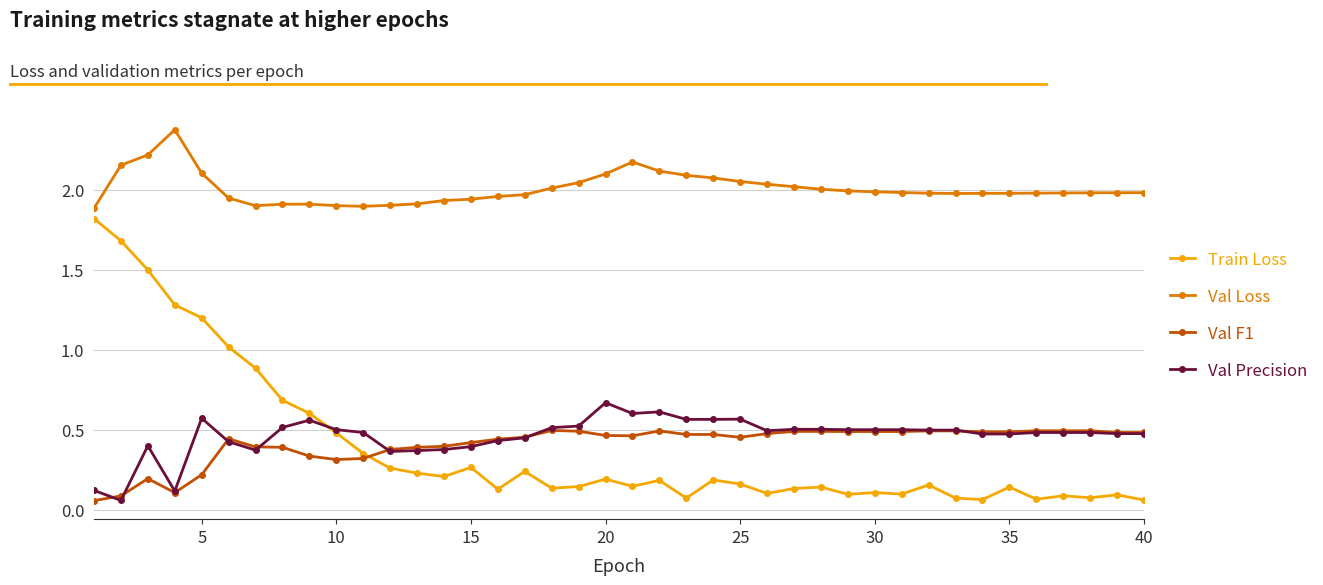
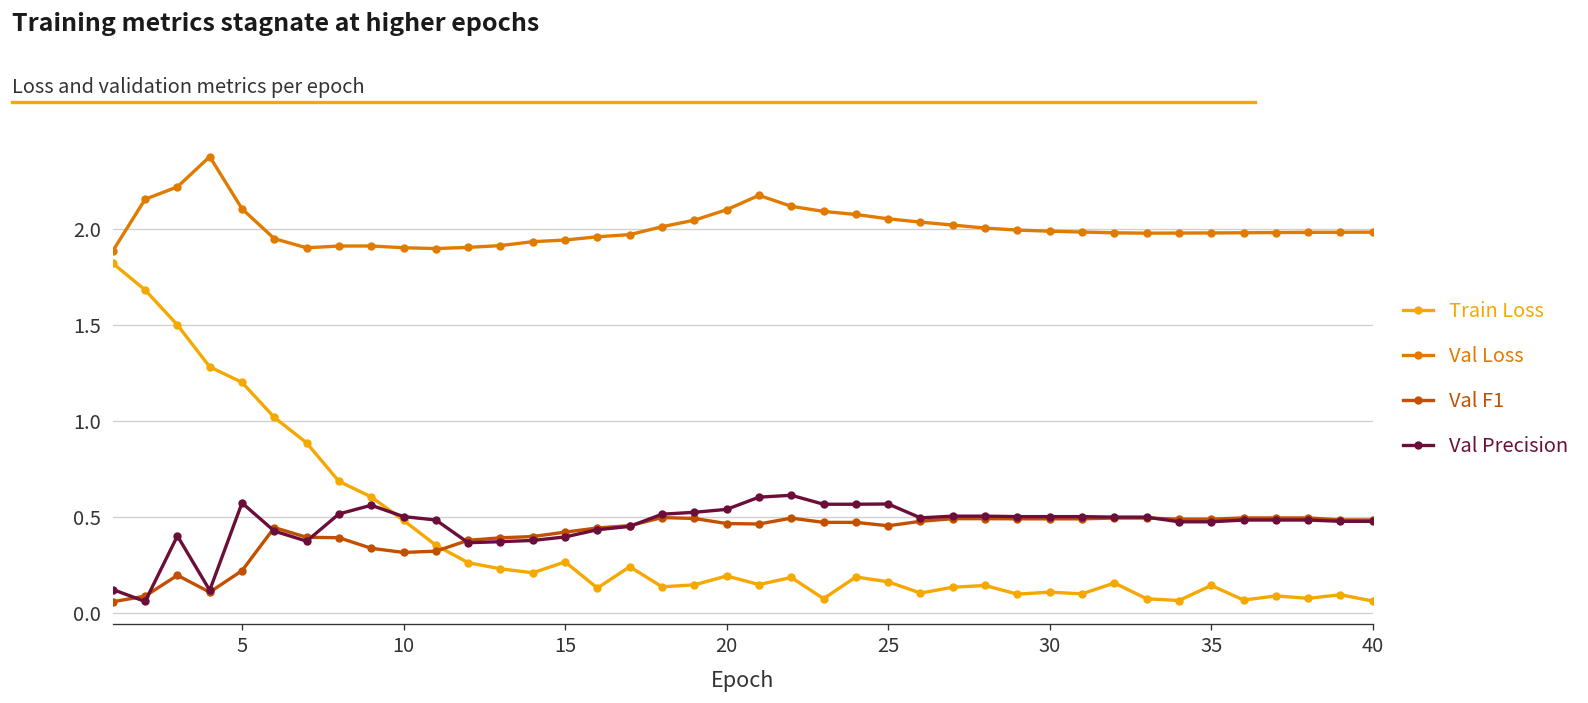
  {
    "Val Precision": {
      "5": 0.57,
      "10": 0.50,
      "15": 0.39,
-     "20": 0.67,
+     "20": 0.54,
      "25": 0.57
    }
  }
